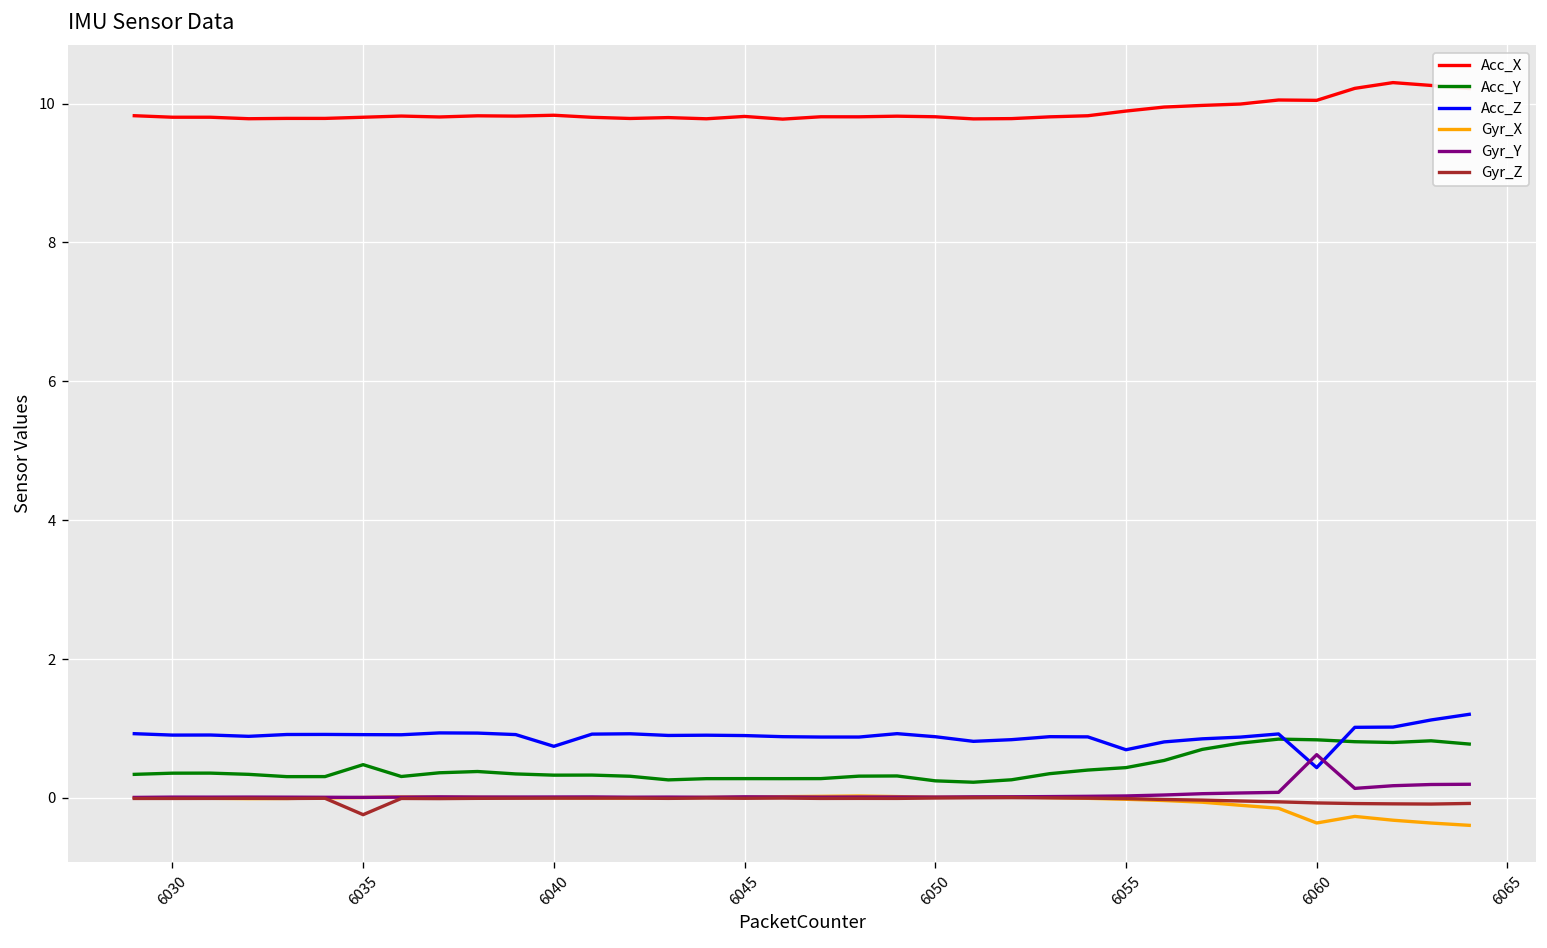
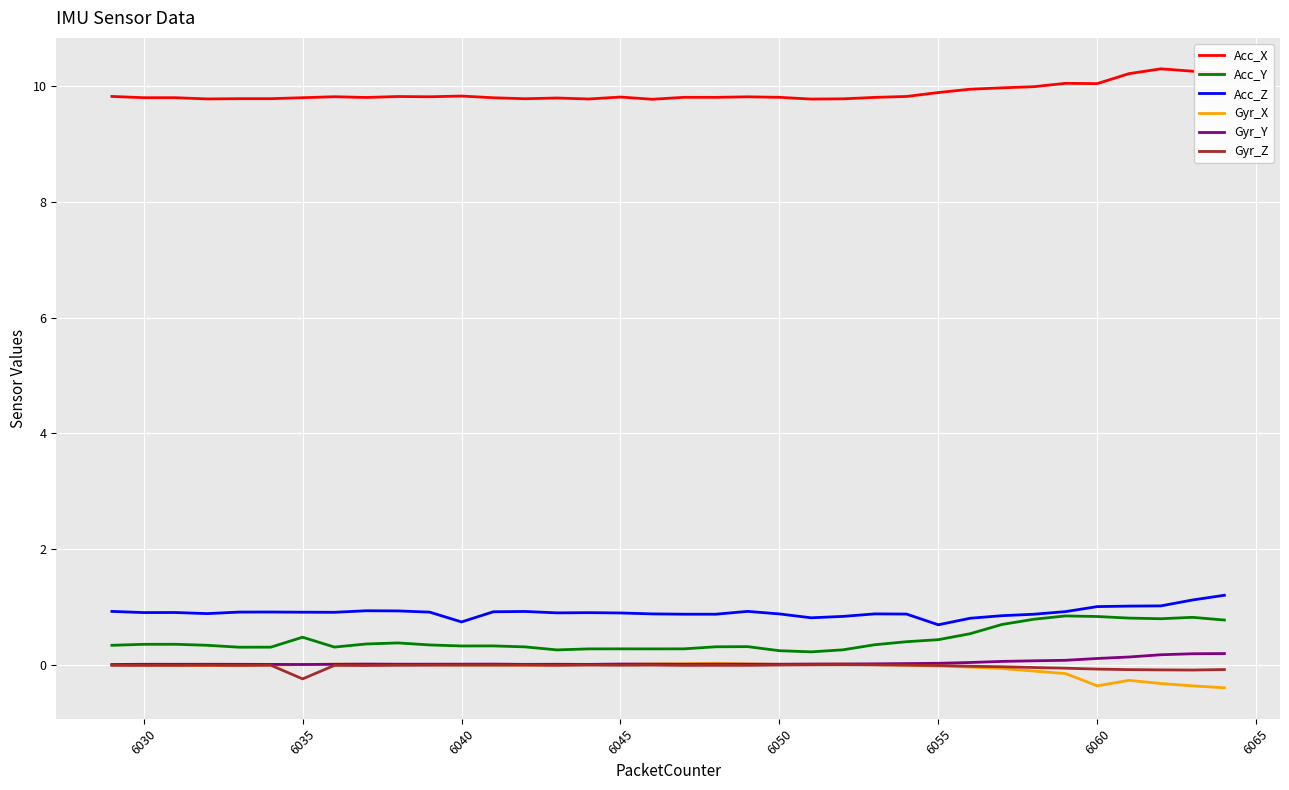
  {
    "Acc_X": {
      "6030": 9.8,
      "6035": 9.8,
      "6040": 9.8,
      "6045": 9.8,
      "6050": 9.8,
      "6055": 9.9,
      "6060": 10.0
    },
    "Acc_Y": {
      "6030": 0.4,
      "6035": 0.5,
      "6040": 0.3,
      "6045": 0.3,
      "6050": 0.2,
      "6055": 0.4,
      "6060": 0.8
    },
    "Acc_Z": {
      "6030": 0.9,
      "6035": 0.9,
      "6040": 0.7,
      "6045": 0.9,
      "6050": 0.9,
      "6055": 0.7,
-     "6060": 0.4
+     "6060": 1.0
    },
    "Gyr_X": {
      "6060": -0.4
    },
    "Gyr_Y": {
-     "6060": 0.6
+     "6060": 0.1
    },
    "Gyr_Z": {
      "6035": -0.2,
      "6060": -0.1
    }
  }
